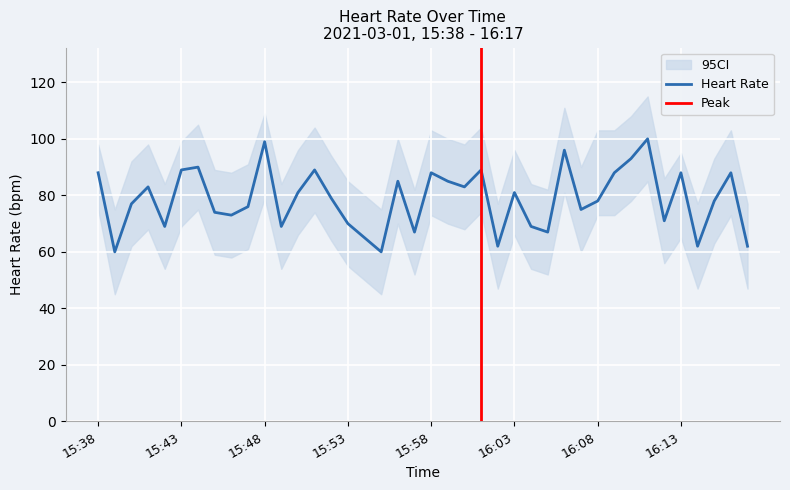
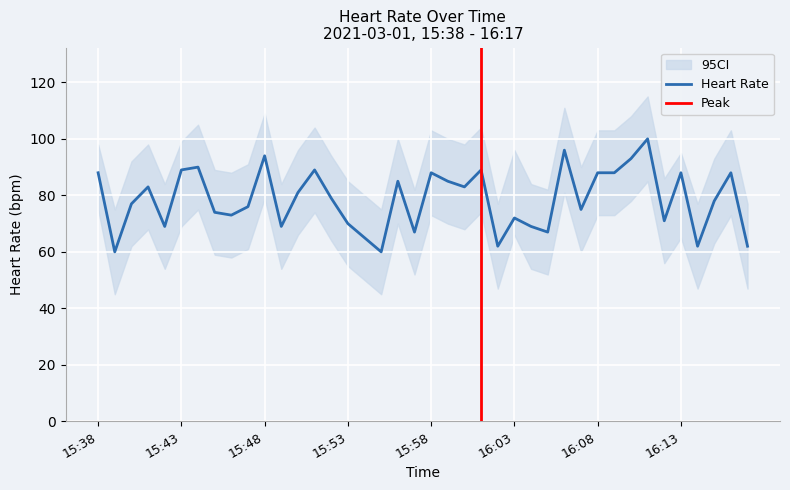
  {
    "Heart Rate": {
      "15:38": 88,
      "15:43": 89,
-     "15:48": 99,
+     "15:48": 94,
      "15:53": 70,
      "15:58": 88,
-     "16:03": 81,
-     "16:08": 78,
+     "16:03": 72,
+     "16:08": 88,
      "16:13": 88
    }
  }
